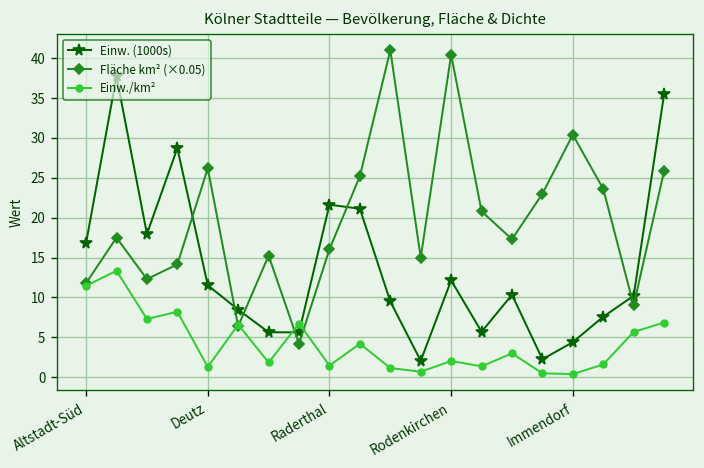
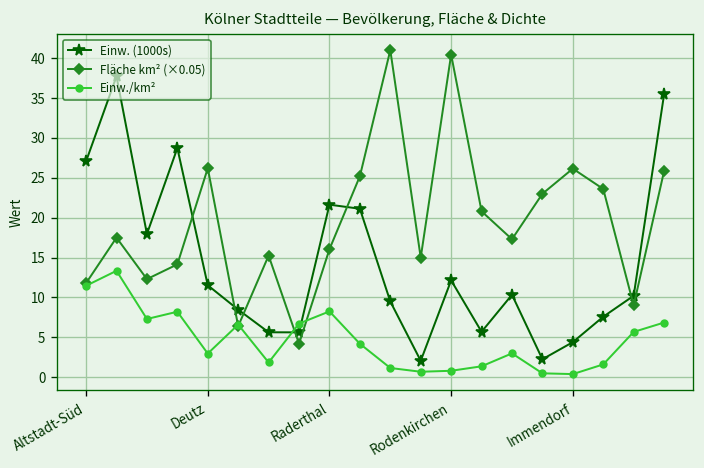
  {
    "Einw. (1000s)": {
-     "Altstadt-Süd": 17,
+     "Altstadt-Süd": 27,
      "Deutz": 12,
      "Raderthal": 22,
      "Rodenkirchen": 12,
      "Immendorf": 4
    },
    "Fläche km² (×0.05)": {
      "Deutz": 26,
      "Raderthal": 16,
      "Rodenkirchen": 40,
-     "Immendorf": 30
+     "Immendorf": 26
    },
    "Einw./km²": {
-     "Deutz": 1,
-     "Raderthal": 1,
-     "Rodenkirchen": 2,
+     "Deutz": 3,
+     "Raderthal": 8,
+     "Rodenkirchen": 1,
      "Immendorf": 0
    }
  }
